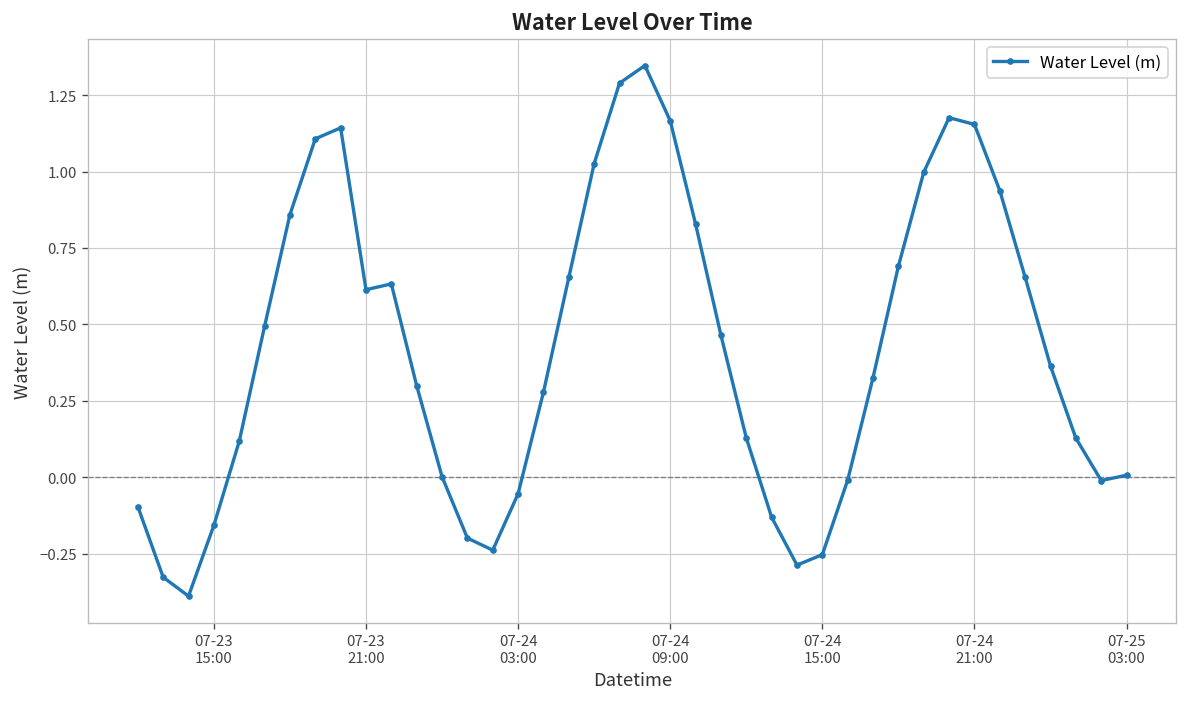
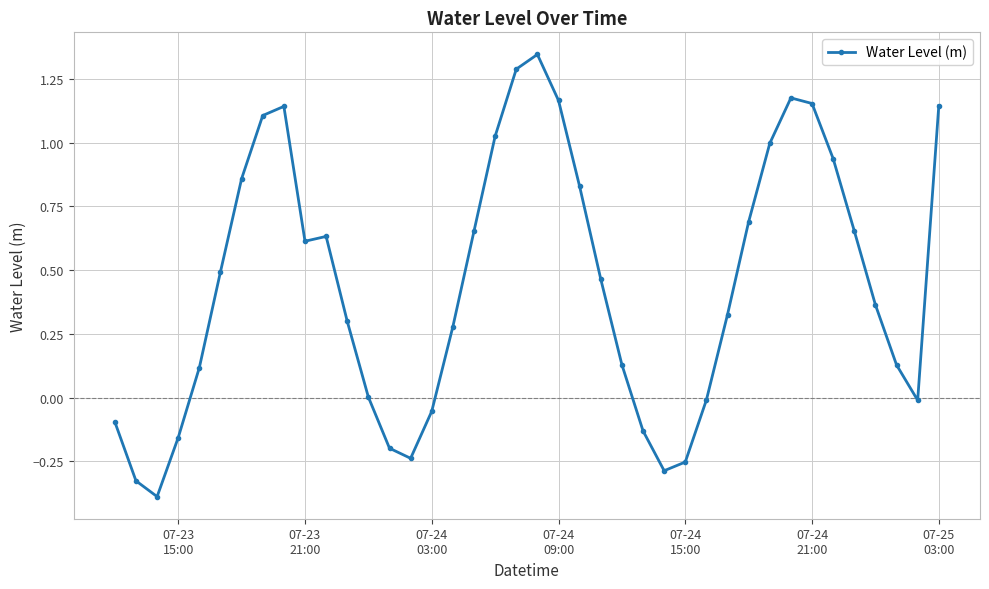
  {
    "07-23 15:00": -0.16,
    "07-23 21:00": 0.61,
    "07-24 03:00": -0.05,
    "07-24 09:00": 1.17,
    "07-24 15:00": -0.25,
    "07-24 21:00": 1.15,
-   "07-25 03:00": 0.01
+   "07-25 03:00": 1.15
  }
